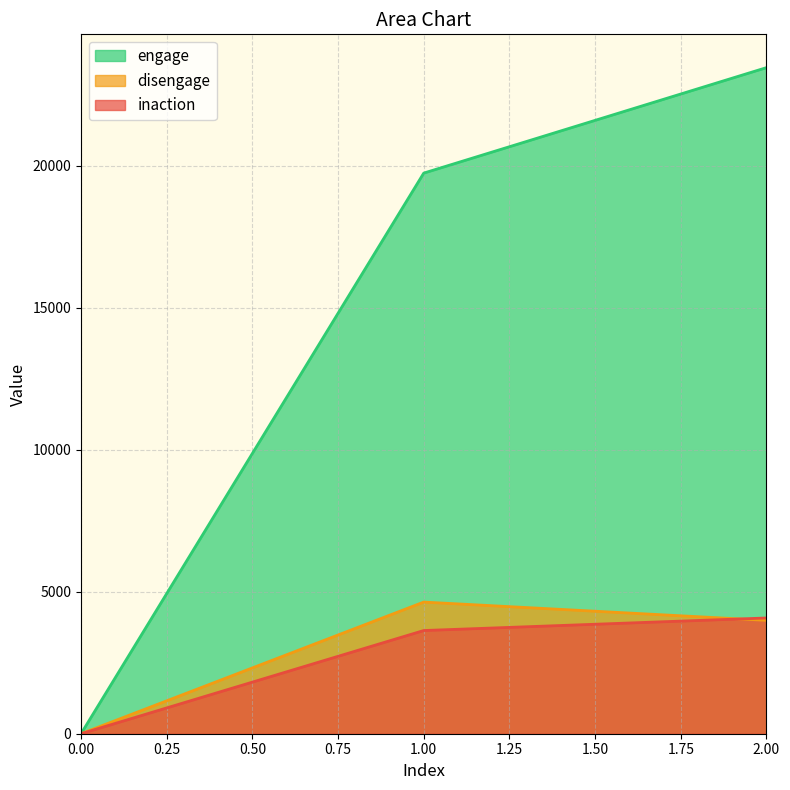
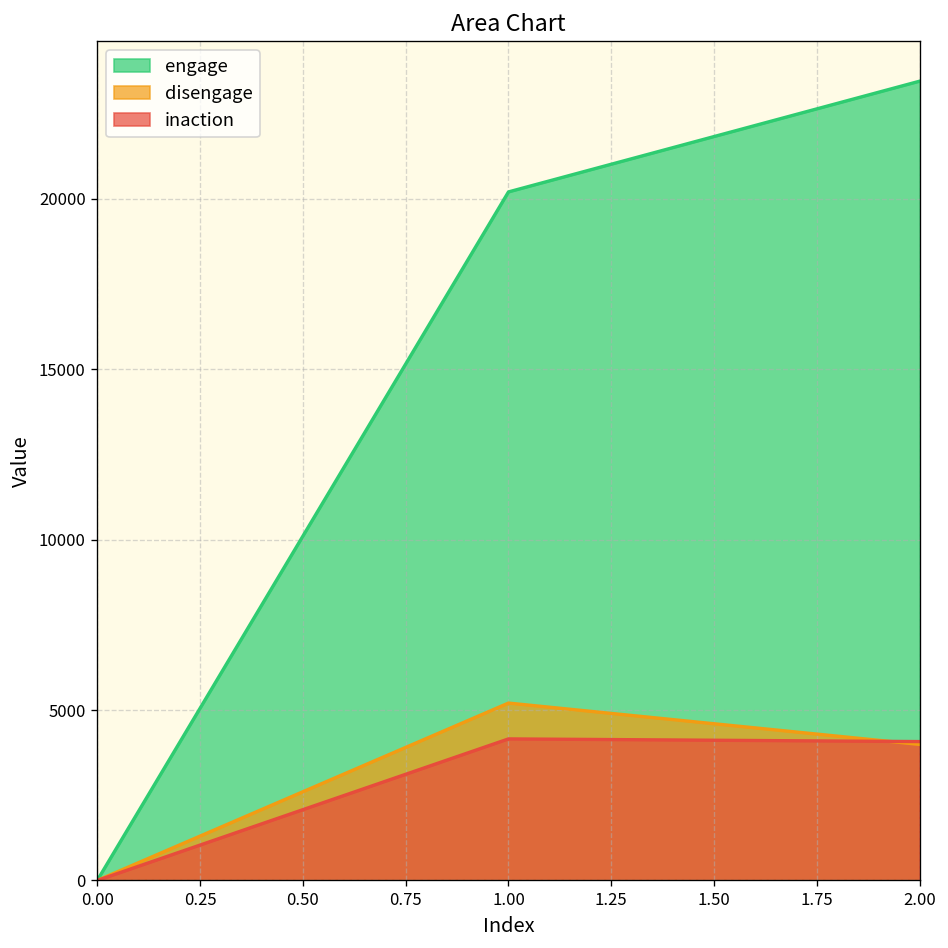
  {
    "engage": {
-     "1.00": 19700,
+     "1.00": 20200,
      "2.00": 23500
    },
    "disengage": {
-     "1.00": 4600
+     "1.00": 5200
    },
    "inaction": {
-     "1.00": 3600
+     "1.00": 4200
    }
  }
